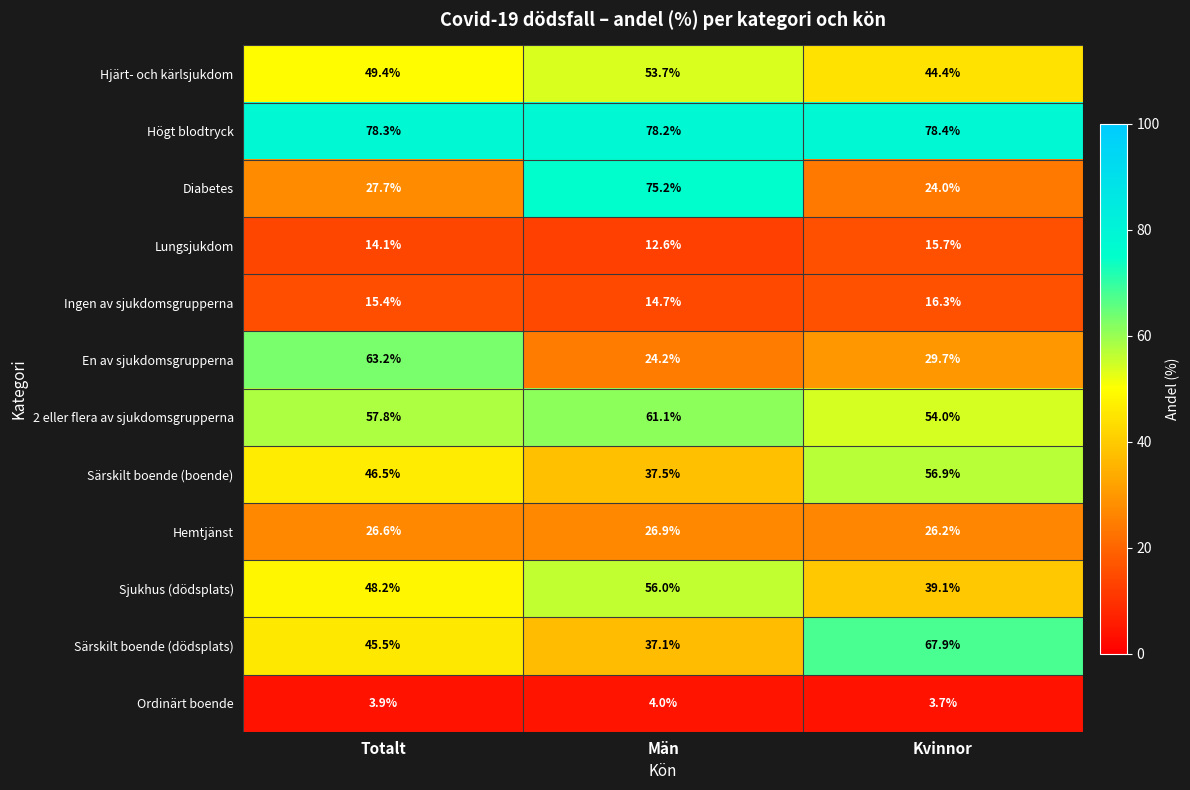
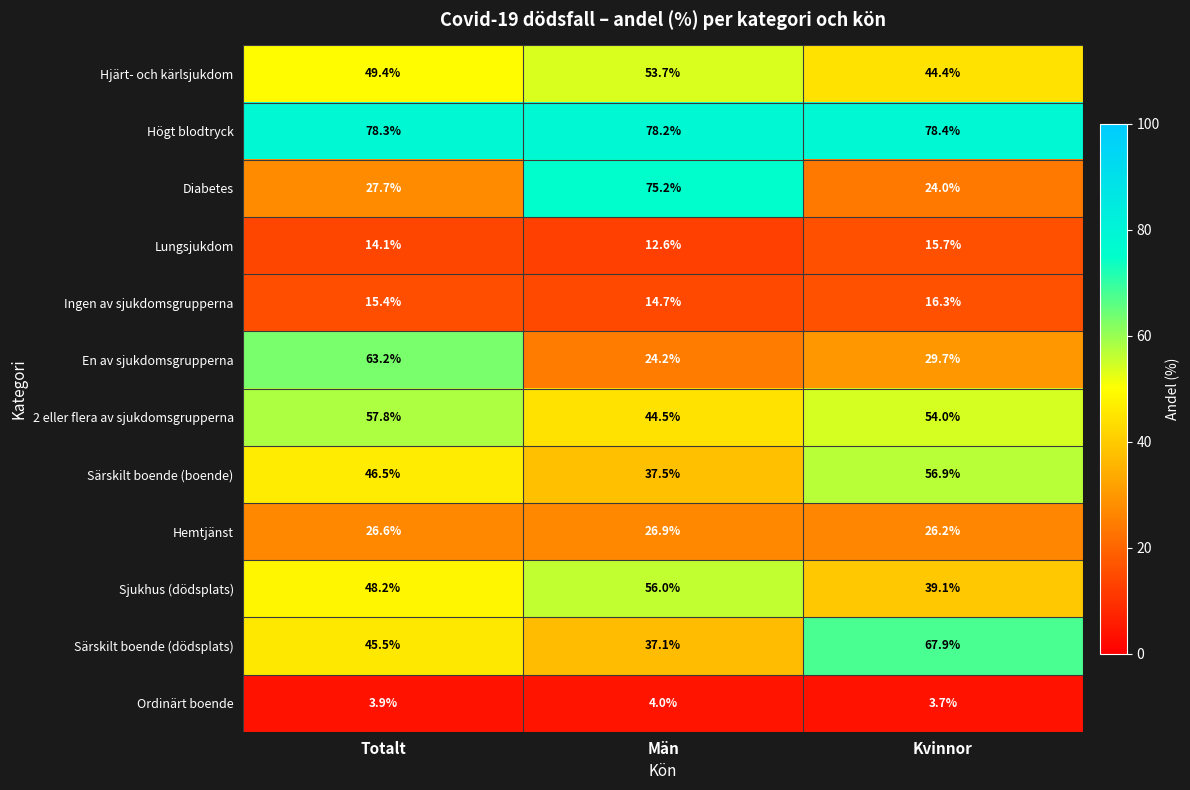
  {
    "Hjärt- och kärlsjukdom": {
      "Totalt": "49.4%",
      "Män": "53.7%",
      "Kvinnor": "44.4%"
    },
    "Högt blodtryck": {
      "Totalt": "78.3%",
      "Män": "78.2%",
      "Kvinnor": "78.4%"
    },
    "Diabetes": {
      "Totalt": "27.7%",
      "Män": "75.2%",
      "Kvinnor": "24.0%"
    },
    "Lungsjukdom": {
      "Totalt": "14.1%",
      "Män": "12.6%",
      "Kvinnor": "15.7%"
    },
    "Ingen av sjukdomsgrupperna": {
      "Totalt": "15.4%",
      "Män": "14.7%",
      "Kvinnor": "16.3%"
    },
    "En av sjukdomsgrupperna": {
      "Totalt": "63.2%",
      "Män": "24.2%",
      "Kvinnor": "29.7%"
    },
    "2 eller flera av sjukdomsgrupperna": {
      "Totalt": "57.8%",
-     "Män": "61.1%",
+     "Män": "44.5%",
      "Kvinnor": "54.0%"
    },
    "Särskilt boende (boende)": {
      "Totalt": "46.5%",
      "Män": "37.5%",
      "Kvinnor": "56.9%"
    },
    "Hemtjänst": {
      "Totalt": "26.6%",
      "Män": "26.9%",
      "Kvinnor": "26.2%"
    },
    "Sjukhus (dödsplats)": {
      "Totalt": "48.2%",
      "Män": "56.0%",
      "Kvinnor": "39.1%"
    },
    "Särskilt boende (dödsplats)": {
      "Totalt": "45.5%",
      "Män": "37.1%",
      "Kvinnor": "67.9%"
    },
    "Ordinärt boende": {
      "Totalt": "3.9%",
      "Män": "4.0%",
      "Kvinnor": "3.7%"
    }
  }
